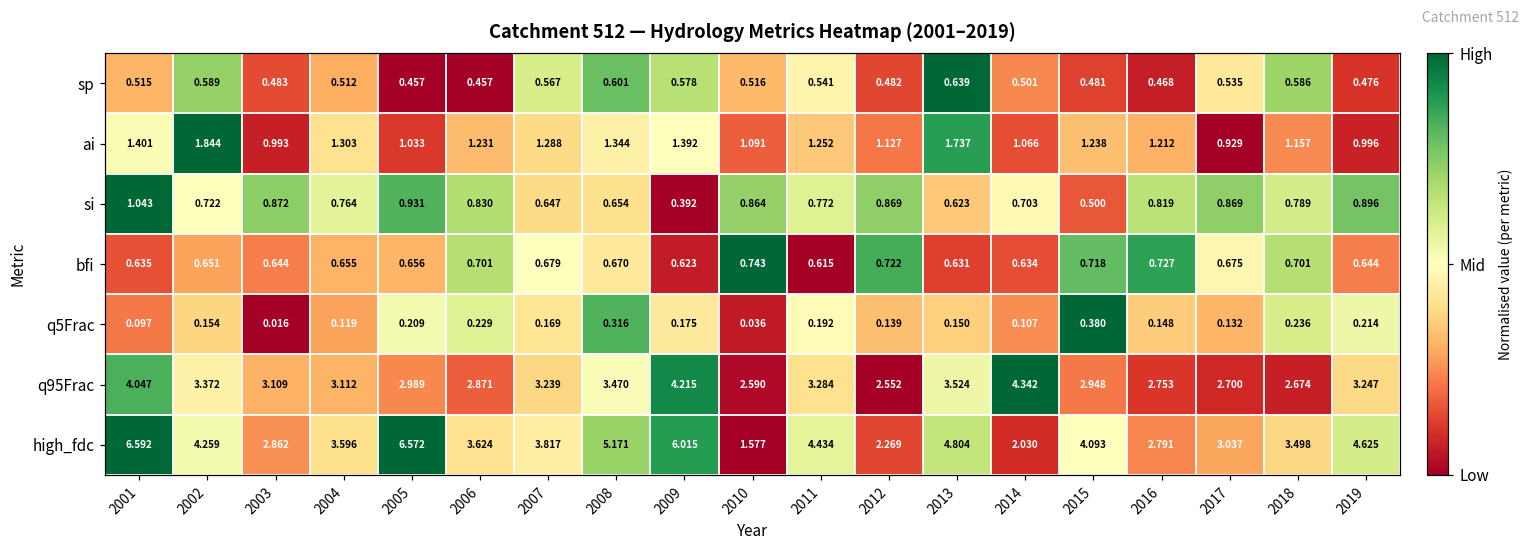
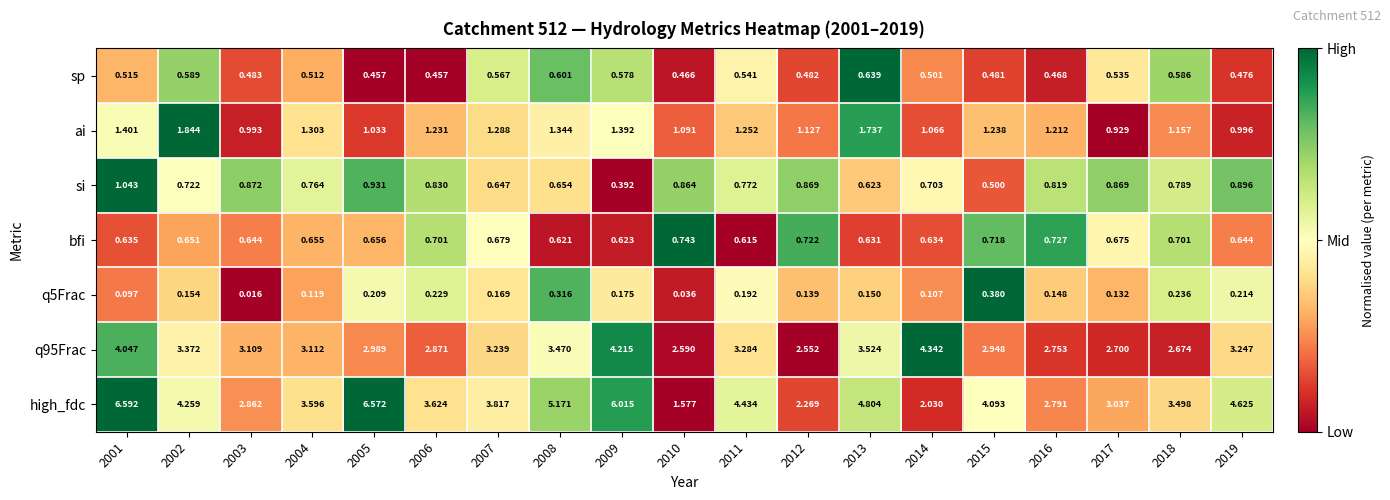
  {
    "sp": {
      "2001": 0.515,
      "2002": 0.589,
      "2003": 0.483,
      "2004": 0.512,
      "2005": 0.457,
      "2006": 0.457,
      "2007": 0.567,
      "2008": 0.601,
      "2009": 0.578,
-     "2010": 0.516,
+     "2010": 0.466,
      "2011": 0.541,
      "2012": 0.482,
      "2013": 0.639,
      "2014": 0.501,
      "2015": 0.481,
      "2016": 0.468,
      "2017": 0.535,
      "2018": 0.586,
      "2019": 0.476
    },
    "ai": {
      "2001": 1.401,
      "2002": 1.844,
      "2003": 0.993,
      "2004": 1.303,
      "2005": 1.033,
      "2006": 1.231,
      "2007": 1.288,
      "2008": 1.344,
      "2009": 1.392,
      "2010": 1.091,
      "2011": 1.252,
      "2012": 1.127,
      "2013": 1.737,
      "2014": 1.066,
      "2015": 1.238,
      "2016": 1.212,
      "2017": 0.929,
      "2018": 1.157,
      "2019": 0.996
    },
    "si": {
      "2001": 1.043,
      "2002": 0.722,
      "2003": 0.872,
      "2004": 0.764,
      "2005": 0.931,
      "2006": 0.830,
      "2007": 0.647,
      "2008": 0.654,
      "2009": 0.392,
      "2010": 0.864,
      "2011": 0.772,
      "2012": 0.869,
      "2013": 0.623,
      "2014": 0.703,
      "2015": 0.500,
      "2016": 0.819,
      "2017": 0.869,
      "2018": 0.789,
      "2019": 0.896
    },
    "bfi": {
      "2001": 0.635,
      "2002": 0.651,
      "2003": 0.644,
      "2004": 0.655,
      "2005": 0.656,
      "2006": 0.701,
      "2007": 0.679,
-     "2008": 0.670,
+     "2008": 0.621,
      "2009": 0.623,
      "2010": 0.743,
      "2011": 0.615,
      "2012": 0.722,
      "2013": 0.631,
      "2014": 0.634,
      "2015": 0.718,
      "2016": 0.727,
      "2017": 0.675,
      "2018": 0.701,
      "2019": 0.644
    },
    "q5Frac": {
      "2001": 0.097,
      "2002": 0.154,
      "2003": 0.016,
      "2004": 0.119,
      "2005": 0.209,
      "2006": 0.229,
      "2007": 0.169,
      "2008": 0.316,
      "2009": 0.175,
      "2010": 0.036,
      "2011": 0.192,
      "2012": 0.139,
      "2013": 0.150,
      "2014": 0.107,
      "2015": 0.380,
      "2016": 0.148,
      "2017": 0.132,
      "2018": 0.236,
      "2019": 0.214
    },
    "q95Frac": {
      "2001": 4.047,
      "2002": 3.372,
      "2003": 3.109,
      "2004": 3.112,
      "2005": 2.989,
      "2006": 2.871,
      "2007": 3.239,
      "2008": 3.470,
      "2009": 4.215,
      "2010": 2.590,
      "2011": 3.284,
      "2012": 2.552,
      "2013": 3.524,
      "2014": 4.342,
      "2015": 2.948,
      "2016": 2.753,
      "2017": 2.700,
      "2018": 2.674,
      "2019": 3.247
    },
    "high_fdc": {
      "2001": 6.592,
      "2002": 4.259,
      "2003": 2.862,
      "2004": 3.596,
      "2005": 6.572,
      "2006": 3.624,
      "2007": 3.817,
      "2008": 5.171,
      "2009": 6.015,
      "2010": 1.577,
      "2011": 4.434,
      "2012": 2.269,
      "2013": 4.804,
      "2014": 2.030,
      "2015": 4.093,
      "2016": 2.791,
      "2017": 3.037,
      "2018": 3.498,
      "2019": 4.625
    }
  }
